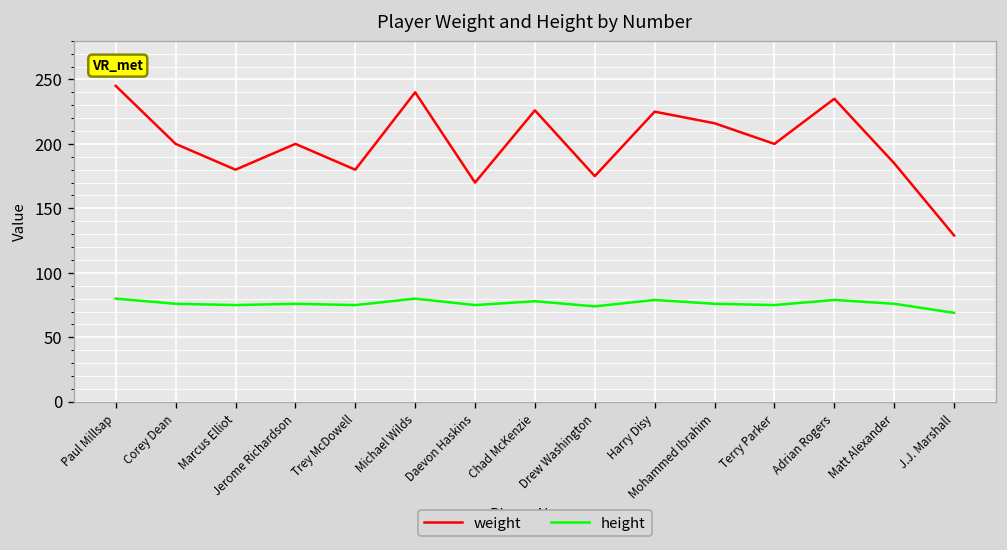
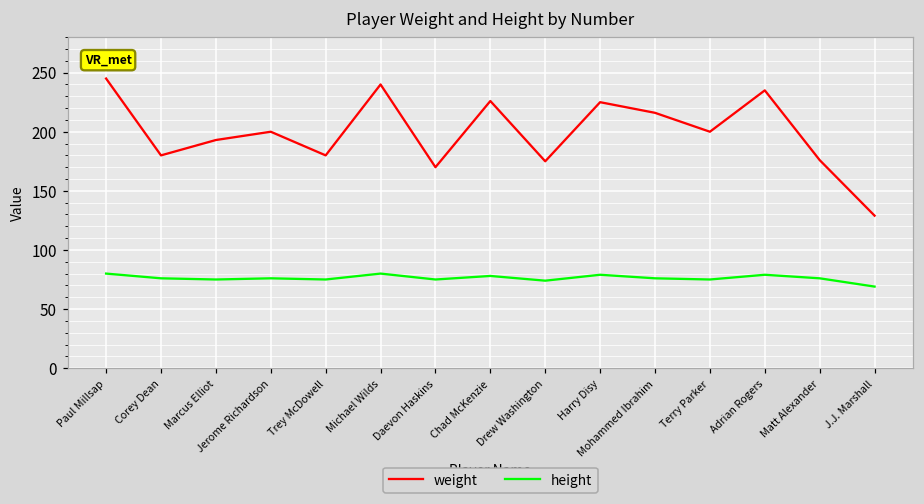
  {
    "weight": {
      "Paul Millsap": 245,
-     "Corey Dean": 200,
-     "Marcus Elliot": 180,
+     "Corey Dean": 180,
+     "Marcus Elliot": 193,
      "Jerome Richardson": 200,
      "Trey McDowell": 180,
      "Michael Wilds": 240,
      "Daevon Haskins": 170,
      "Chad McKenzie": 226,
      "Drew Washington": 175,
      "Harry Disy": 225,
      "Mohammed Ibrahim": 216,
      "Terry Parker": 200,
      "Adrian Rogers": 235,
-     "Matt Alexander": 185,
+     "Matt Alexander": 176,
      "J.J. Marshall": 129
    },
    "height": {
      "Paul Millsap": 80,
      "Corey Dean": 76,
      "Marcus Elliot": 75,
      "Jerome Richardson": 76,
      "Trey McDowell": 75,
      "Michael Wilds": 80,
      "Daevon Haskins": 75,
      "Chad McKenzie": 78,
      "Drew Washington": 74,
      "Harry Disy": 79,
      "Mohammed Ibrahim": 76,
      "Terry Parker": 75,
      "Adrian Rogers": 79,
      "Matt Alexander": 76,
      "J.J. Marshall": 69
    }
  }
